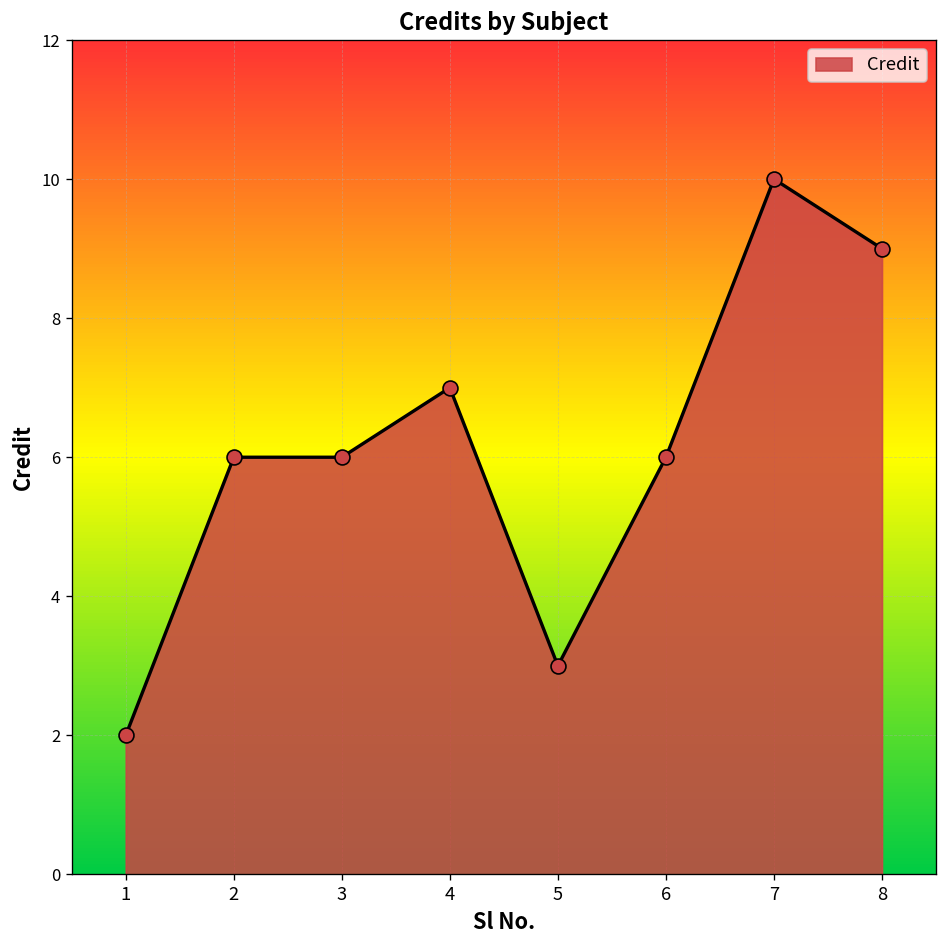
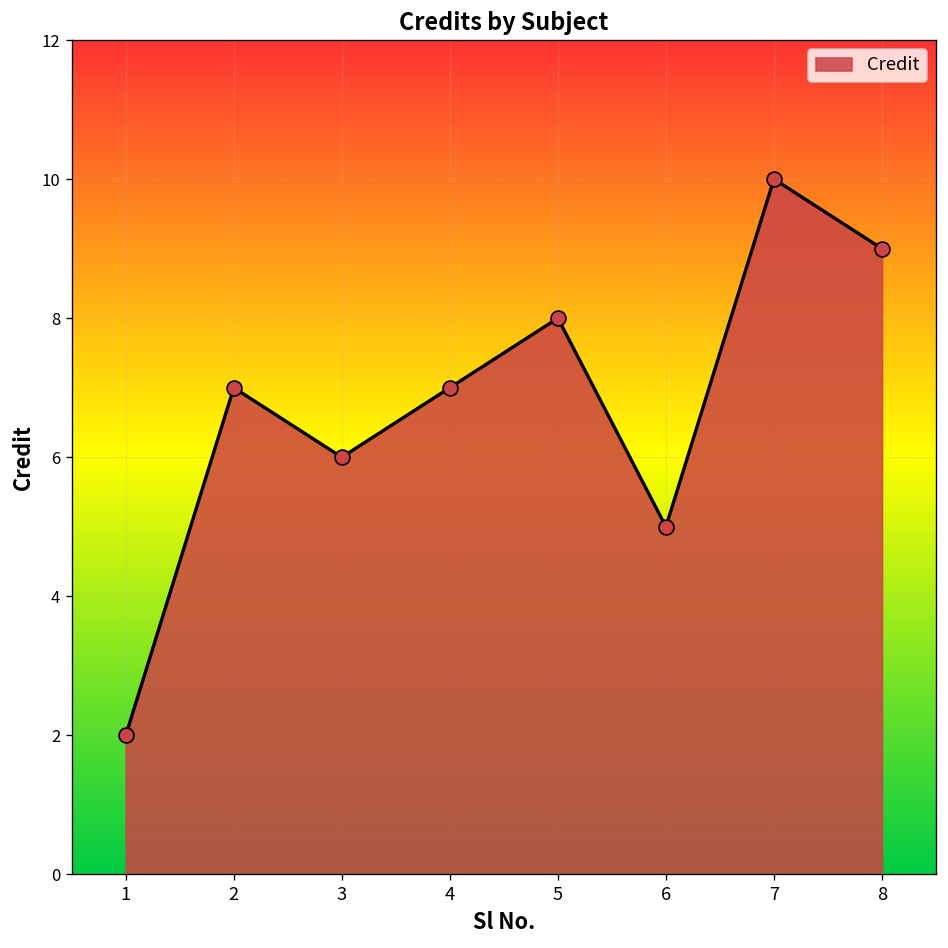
  {
    "1": 2,
-   "2": 6,
+   "2": 7,
    "3": 6,
    "4": 7,
-   "5": 3,
-   "6": 6,
+   "5": 8,
+   "6": 5,
    "7": 10,
    "8": 9
  }
